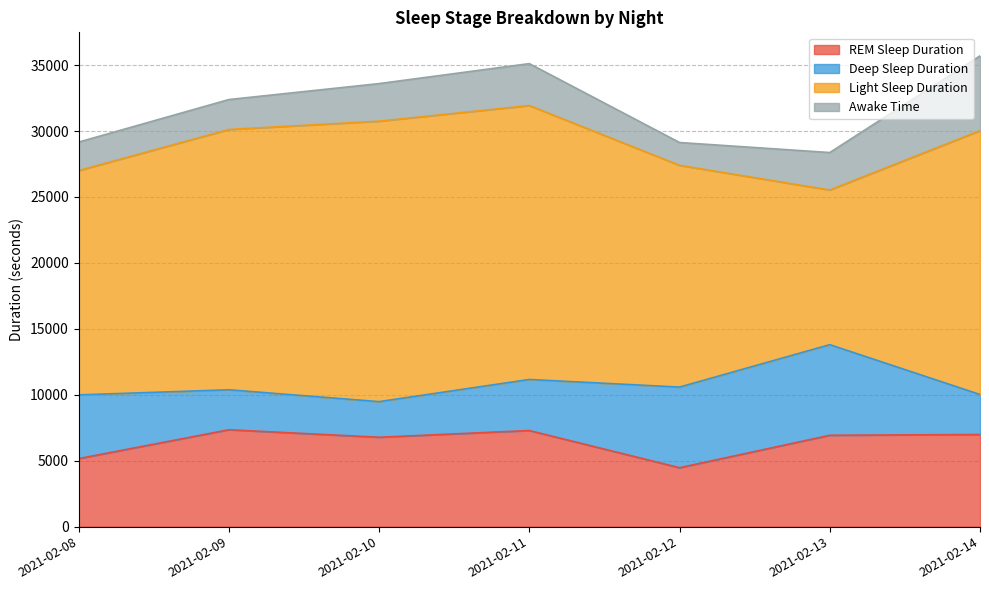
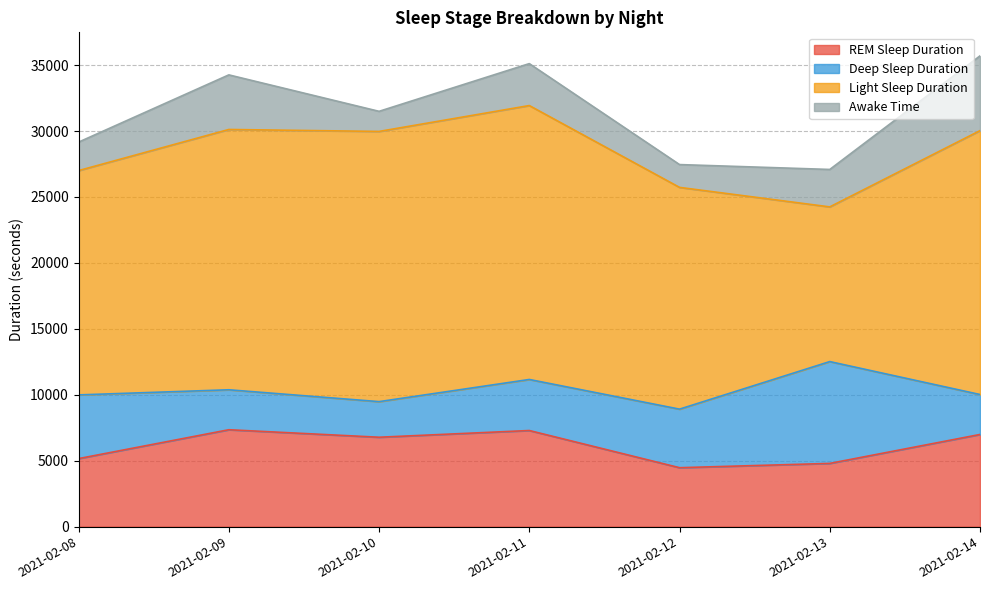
  {
    "REM Sleep Duration": {
      "2021-02-08": 5200,
      "2021-02-09": 7300,
      "2021-02-10": 6800,
      "2021-02-11": 7300,
      "2021-02-12": 4500,
-     "2021-02-13": 6900,
+     "2021-02-13": 4800,
      "2021-02-14": 7000
    },
    "Deep Sleep Duration": {
      "2021-02-08": 4800,
      "2021-02-09": 3000,
      "2021-02-10": 2700,
      "2021-02-11": 3900,
-     "2021-02-12": 6100,
-     "2021-02-13": 6900,
+     "2021-02-12": 4400,
+     "2021-02-13": 7700,
      "2021-02-14": 3000
    },
    "Light Sleep Duration": {
      "2021-02-08": 17000,
      "2021-02-09": 19700,
-     "2021-02-10": 21300,
+     "2021-02-10": 20500,
      "2021-02-11": 20800,
      "2021-02-12": 16800,
      "2021-02-13": 11700,
      "2021-02-14": 20000
    },
    "Awake Time": {
      "2021-02-08": 2200,
-     "2021-02-09": 2300,
-     "2021-02-10": 2800,
+     "2021-02-09": 4100,
+     "2021-02-10": 1500,
      "2021-02-11": 3200,
      "2021-02-12": 1700,
      "2021-02-13": 2800,
      "2021-02-14": 5700
    }
  }
